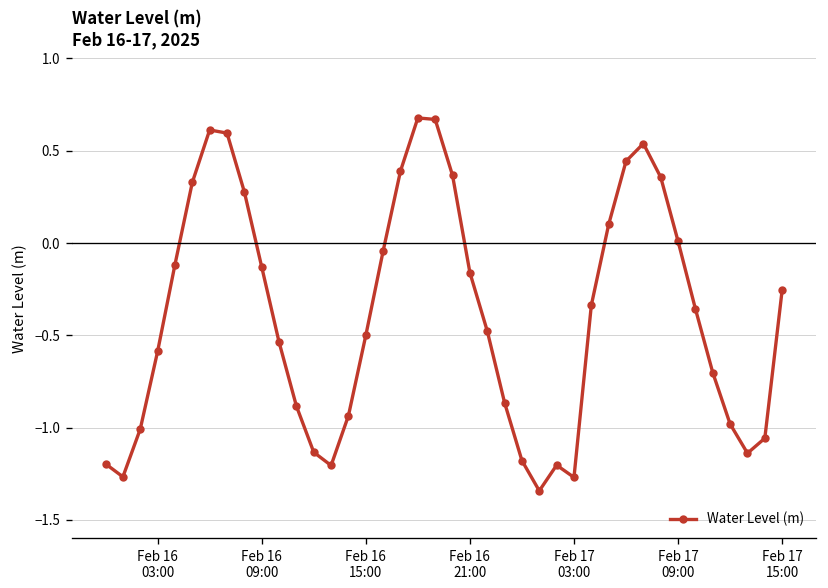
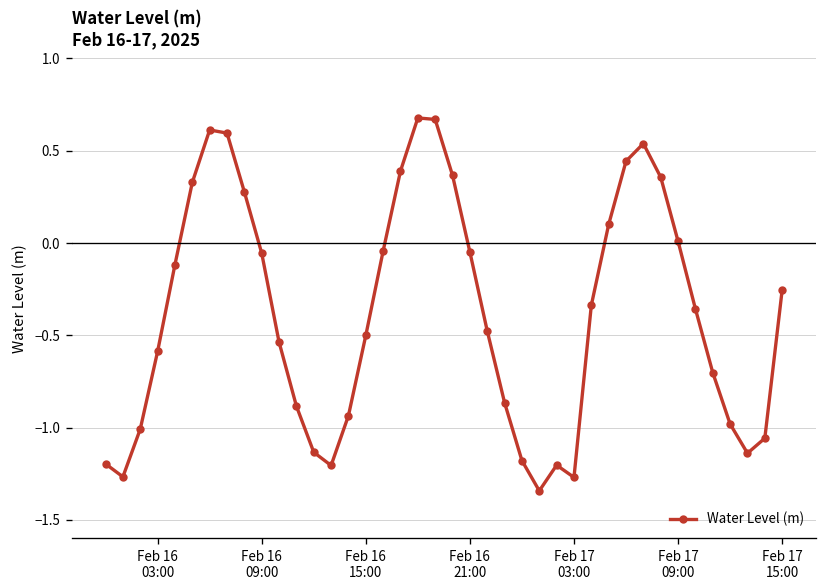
  {
    "Feb 16 03:00": -0.59,
-   "Feb 16 09:00": -0.13,
+   "Feb 16 09:00": -0.05,
    "Feb 16 15:00": -0.50,
-   "Feb 16 21:00": -0.16,
+   "Feb 16 21:00": -0.05,
    "Feb 17 03:00": -1.27,
    "Feb 17 09:00": 0.01,
    "Feb 17 15:00": -0.25
  }
